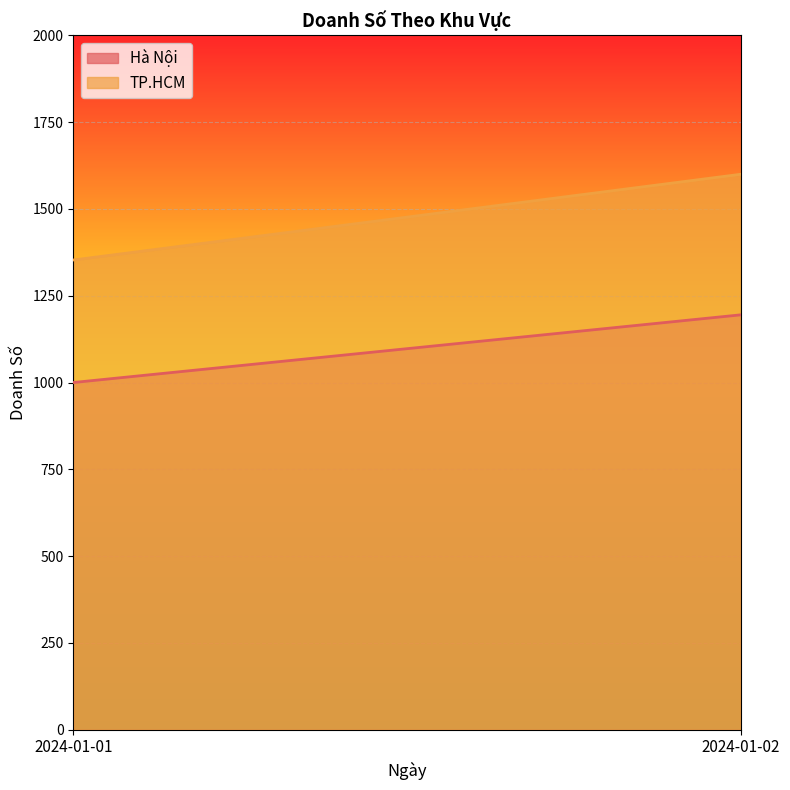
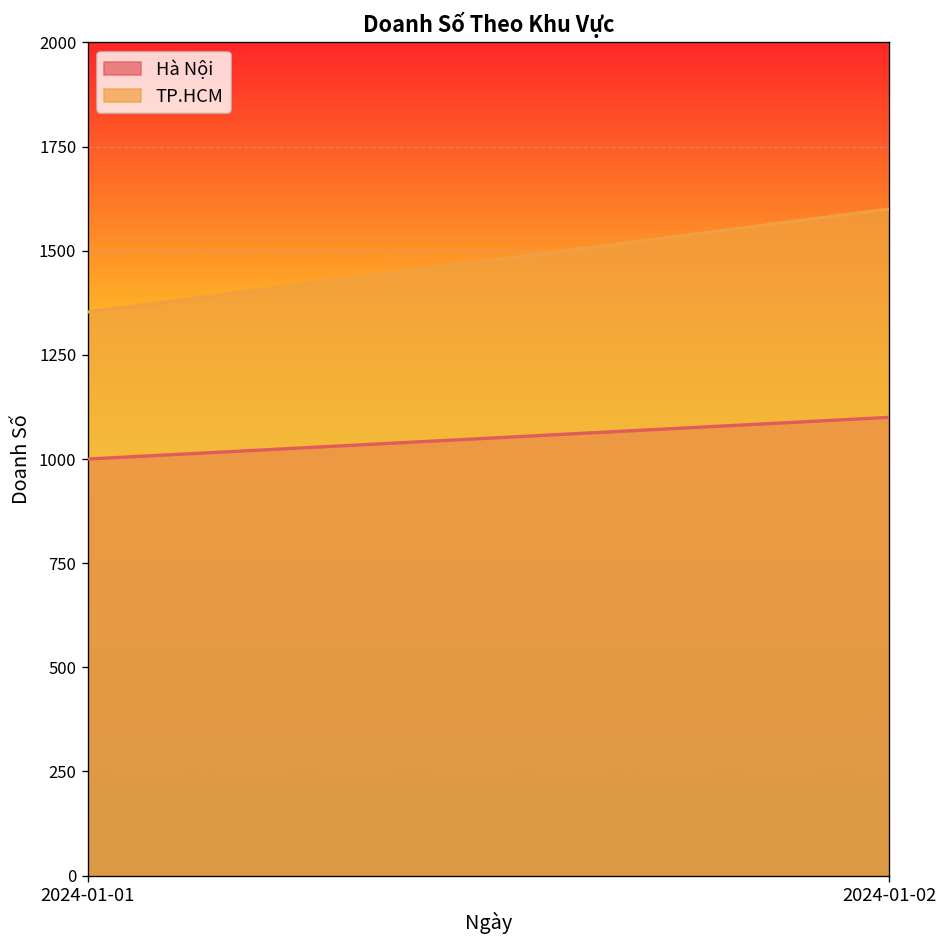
  {
    "Hà Nội": {
      "2024-01-01": 1000,
-     "2024-01-02": 1200
+     "2024-01-02": 1100
    },
    "TP.HCM": {
      "2024-01-01": 1350,
      "2024-01-02": 1600
    }
  }
